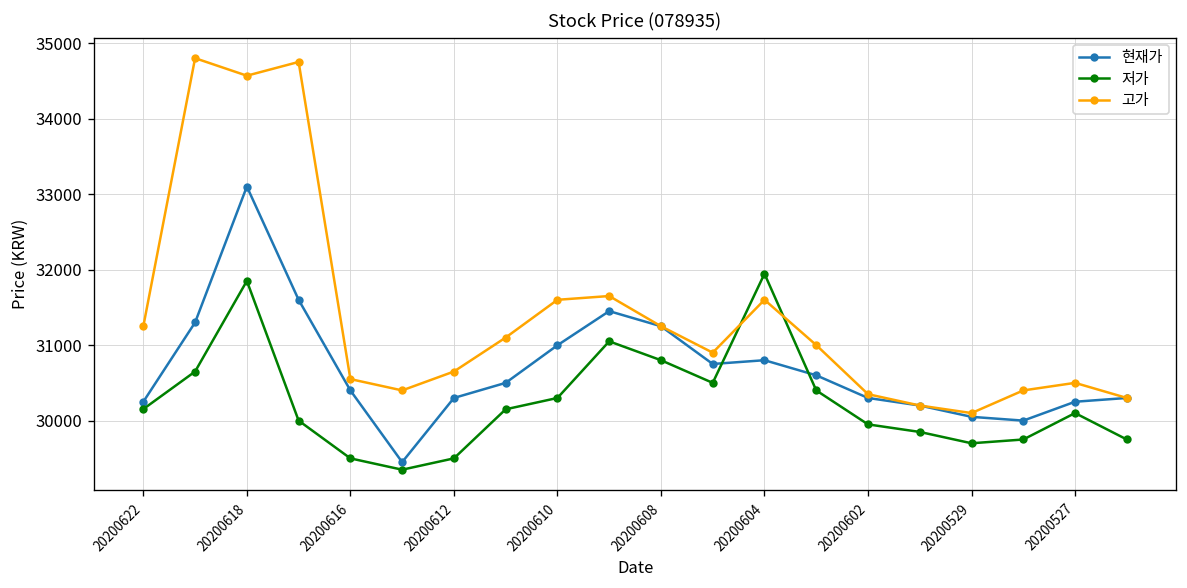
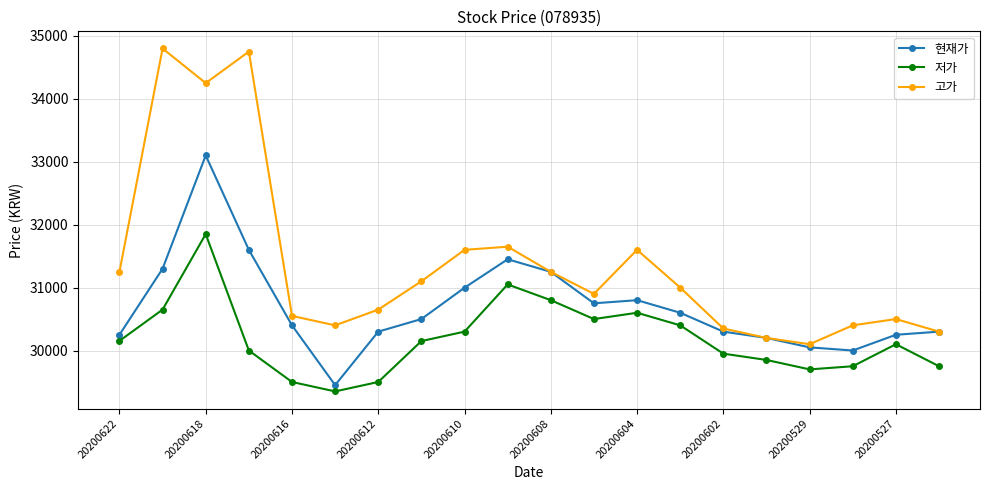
  {
    "현재가": {
      "20200622": 30300,
      "20200618": 33100,
      "20200616": 30400,
      "20200612": 30300,
      "20200610": 31000,
      "20200604": 30800,
      "20200602": 30300,
      "20200529": 30100,
      "20200527": 30300
    },
    "저가": {
      "20200622": 30200,
      "20200618": 31900,
      "20200616": 29500,
      "20200612": 29500,
      "20200610": 30300,
      "20200608": 30800,
-     "20200604": 31900,
+     "20200604": 30600,
      "20200602": 30000,
      "20200529": 29700,
      "20200527": 30100
    },
    "고가": {
      "20200622": 31300,
-     "20200618": 34600,
+     "20200618": 34300,
      "20200616": 30600,
      "20200612": 30700,
      "20200610": 31600,
      "20200604": 31600,
      "20200602": 30400,
      "20200529": 30100,
      "20200527": 30500
    }
  }
